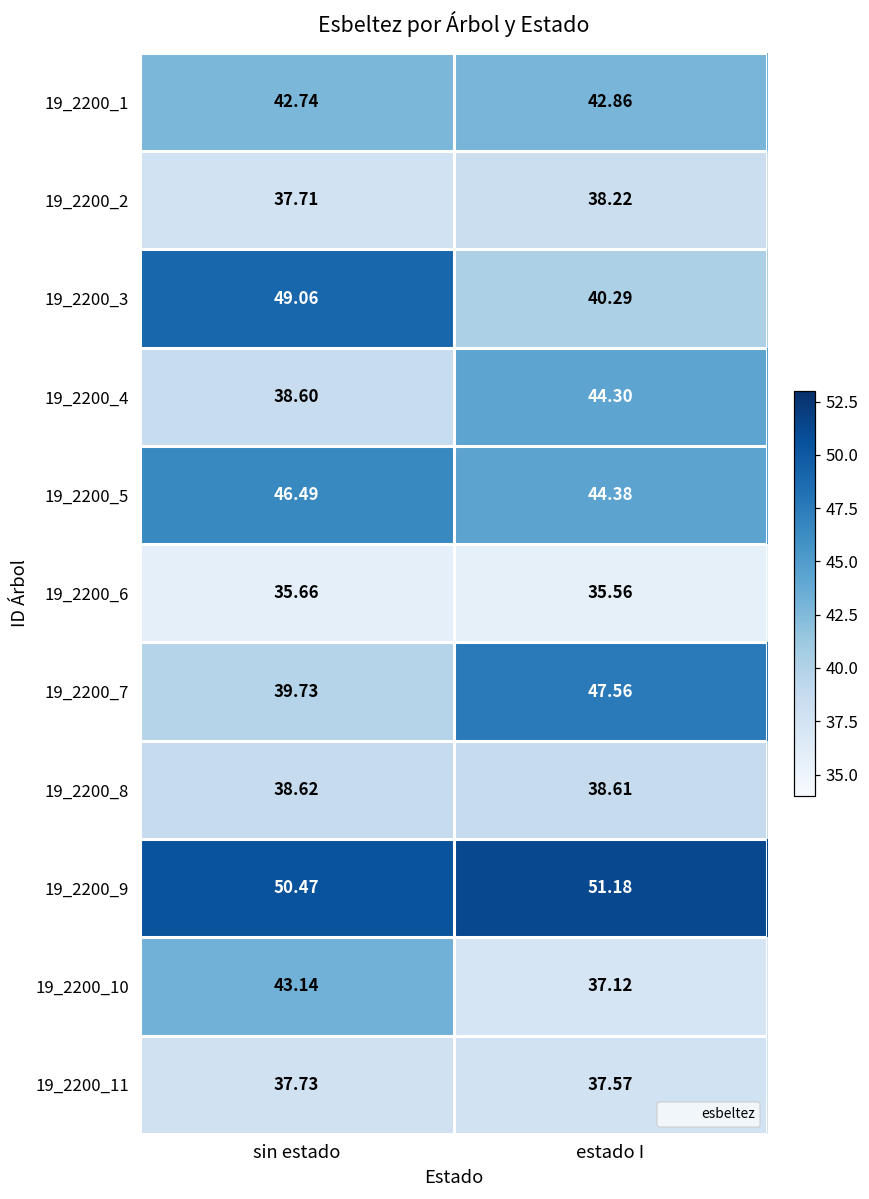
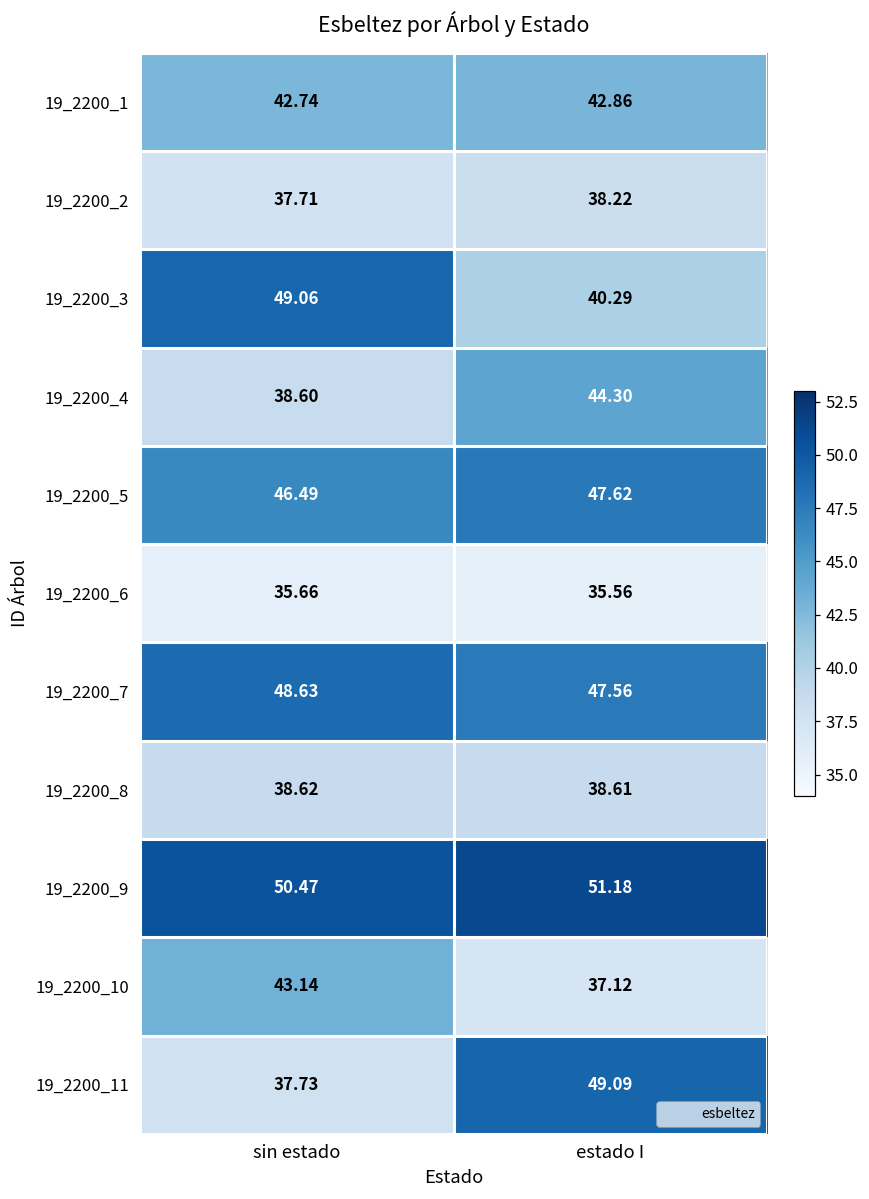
  {
    "19_2200_1": {
      "sin estado": 42.74,
      "estado I": 42.86
    },
    "19_2200_2": {
      "sin estado": 37.71,
      "estado I": 38.22
    },
    "19_2200_3": {
      "sin estado": 49.06,
      "estado I": 40.29
    },
    "19_2200_4": {
      "sin estado": 38.60,
      "estado I": 44.30
    },
    "19_2200_5": {
      "sin estado": 46.49,
-     "estado I": 44.38
+     "estado I": 47.62
    },
    "19_2200_6": {
      "sin estado": 35.66,
      "estado I": 35.56
    },
    "19_2200_7": {
-     "sin estado": 39.73,
+     "sin estado": 48.63,
      "estado I": 47.56
    },
    "19_2200_8": {
      "sin estado": 38.62,
      "estado I": 38.61
    },
    "19_2200_9": {
      "sin estado": 50.47,
      "estado I": 51.18
    },
    "19_2200_10": {
      "sin estado": 43.14,
      "estado I": 37.12
    },
    "19_2200_11": {
      "sin estado": 37.73,
-     "estado I": 37.57
+     "estado I": 49.09
    }
  }
